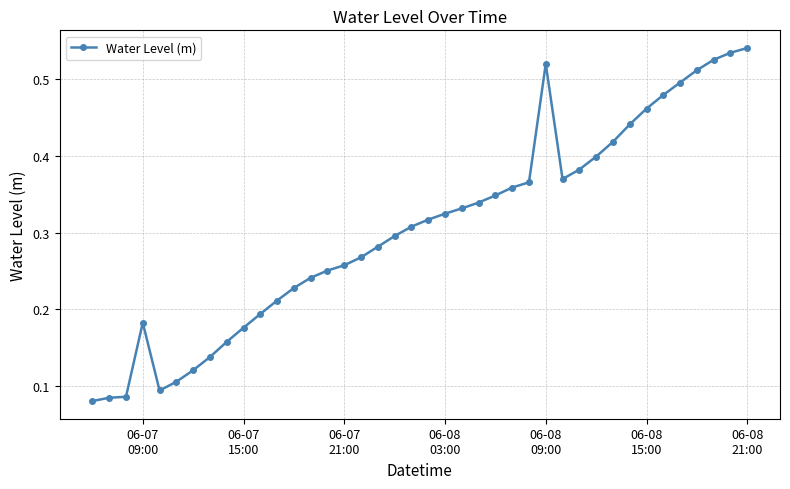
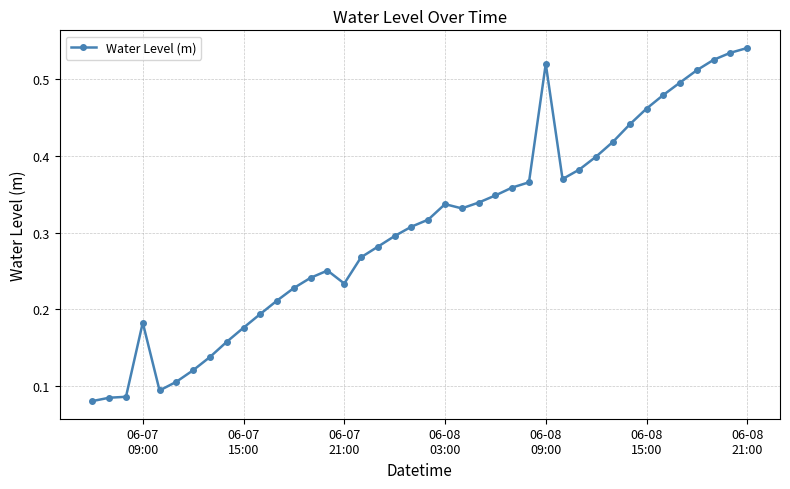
  {
    "06-07 09:00": 0.18,
    "06-07 15:00": 0.18,
-   "06-07 21:00": 0.26,
-   "06-08 03:00": 0.32,
+   "06-07 21:00": 0.23,
+   "06-08 03:00": 0.34,
    "06-08 09:00": 0.52,
    "06-08 15:00": 0.46,
    "06-08 21:00": 0.54
  }
